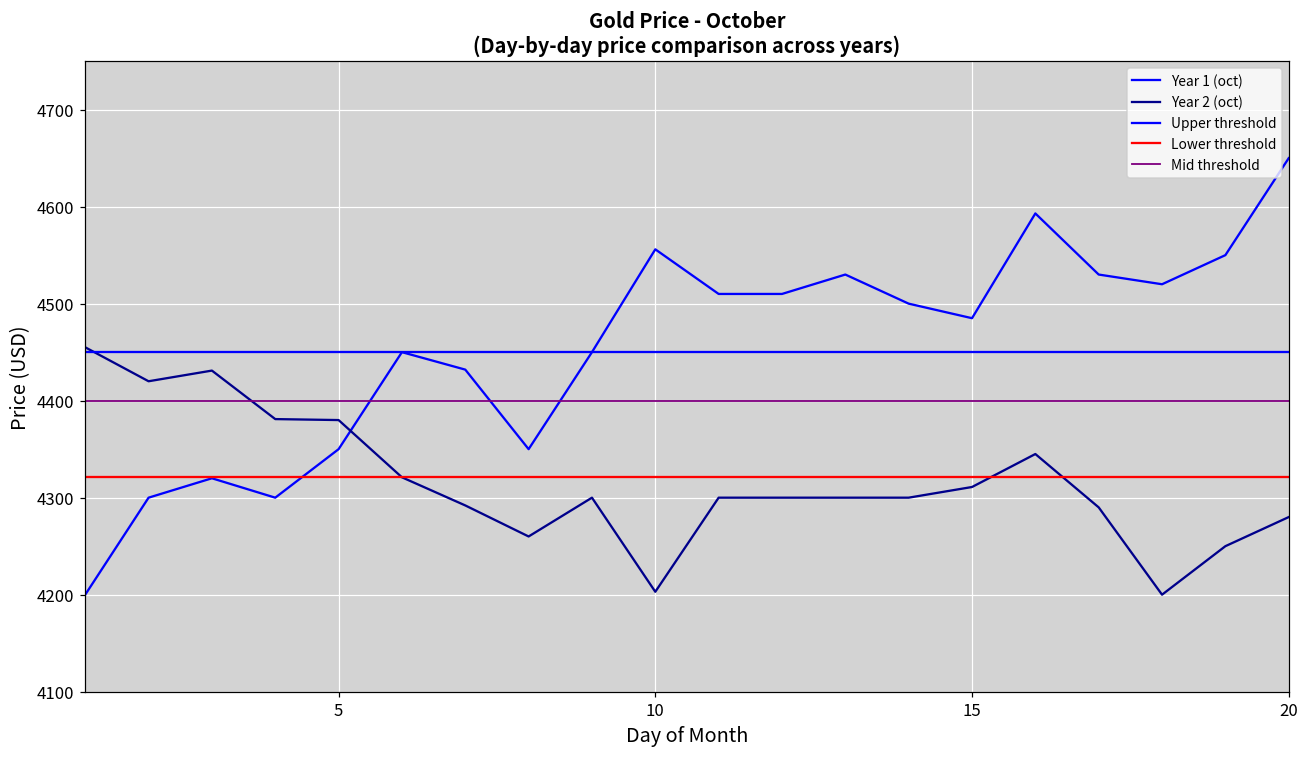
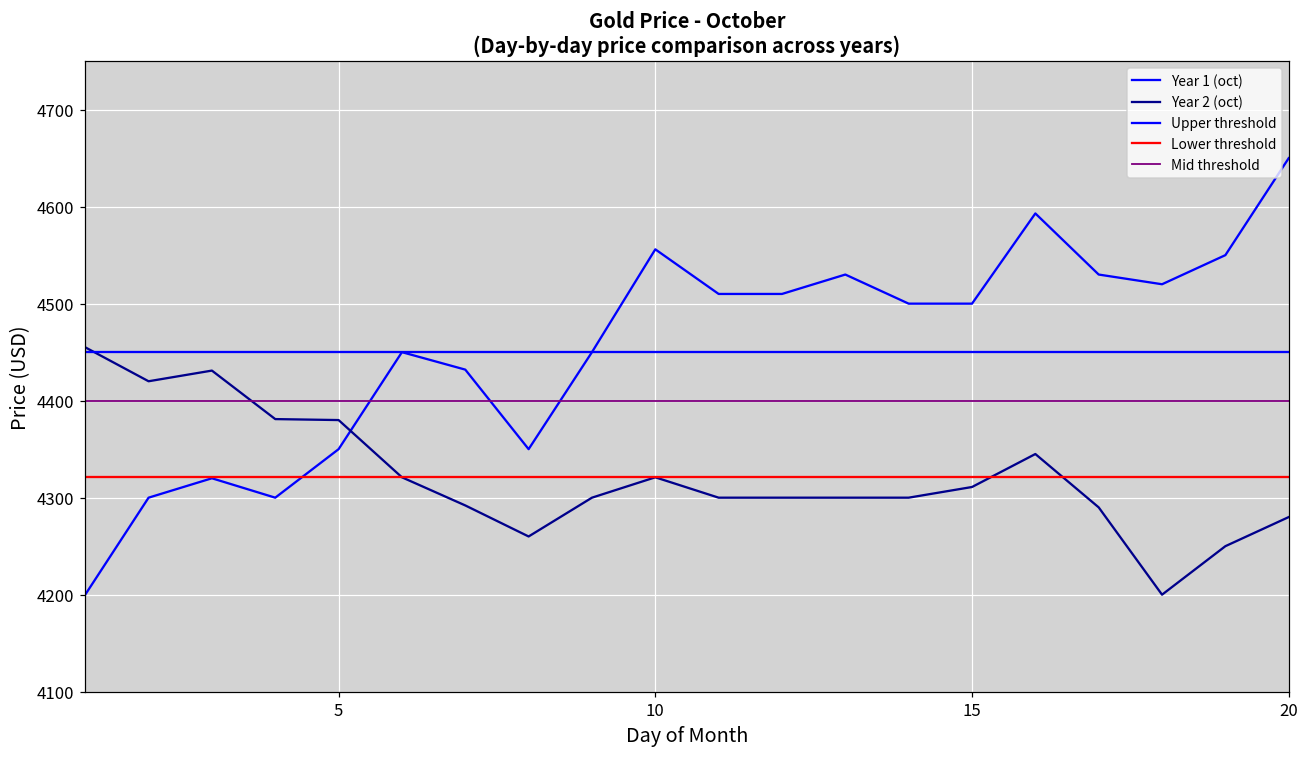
  {
    "Year 1 (oct)": {
      "5": 4350,
      "10": 4560,
-     "15": 4490,
+     "15": 4500,
      "20": 4650
    },
    "Year 2 (oct)": {
      "5": 4380,
-     "10": 4200,
+     "10": 4320,
      "15": 4310,
      "20": 4280
    }
  }
